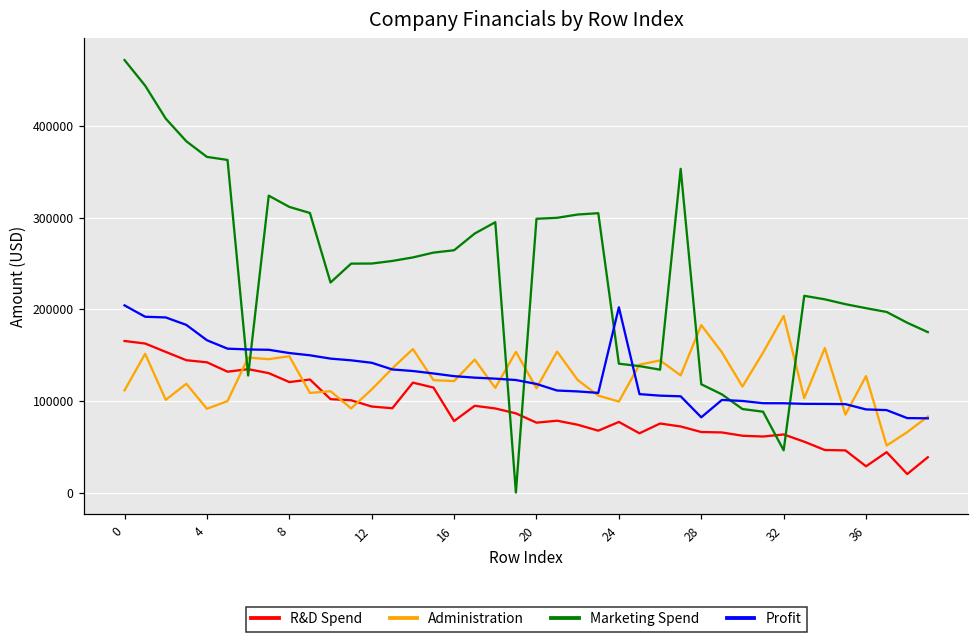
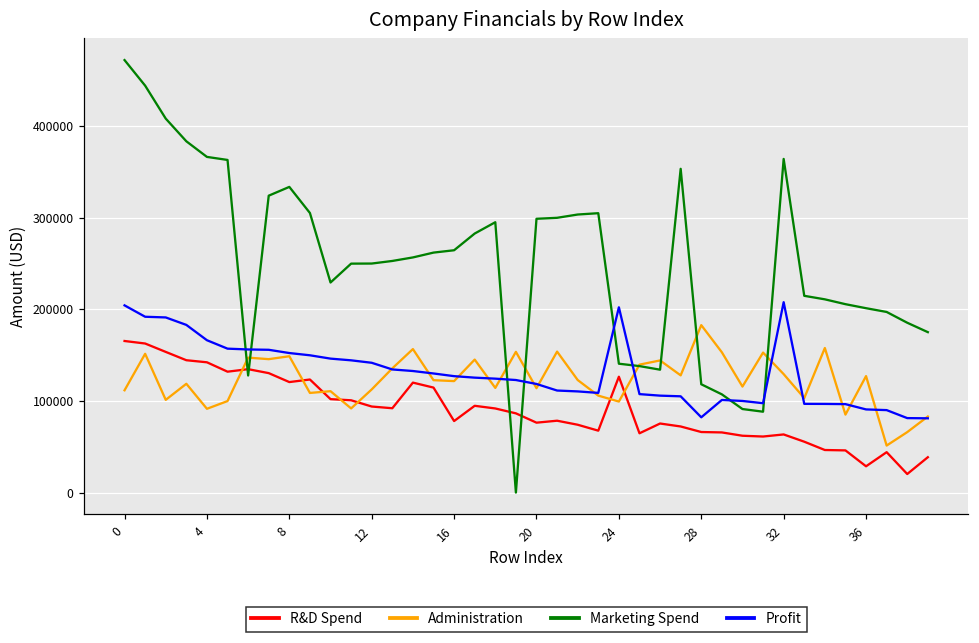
  {
    "R&D Spend": {
      "0": 170000,
      "4": 140000,
      "8": 120000,
      "12": 90000,
      "16": 80000,
      "20": 80000,
-     "24": 80000,
+     "24": 130000,
      "28": 70000,
      "32": 60000,
      "36": 30000
    },
    "Administration": {
      "0": 110000,
      "4": 90000,
      "8": 150000,
      "12": 110000,
      "16": 120000,
      "20": 110000,
      "24": 100000,
      "28": 180000,
-     "32": 190000,
+     "32": 130000,
      "36": 130000
    },
    "Marketing Spend": {
      "0": 470000,
      "4": 370000,
-     "8": 310000,
+     "8": 330000,
      "12": 250000,
      "16": 260000,
      "20": 300000,
      "24": 140000,
      "28": 120000,
-     "32": 50000,
+     "32": 360000,
      "36": 200000
    },
    "Profit": {
      "0": 200000,
      "4": 170000,
      "8": 150000,
      "12": 140000,
      "16": 130000,
      "20": 120000,
      "24": 200000,
      "28": 80000,
-     "32": 100000,
+     "32": 210000,
      "36": 90000
    }
  }
